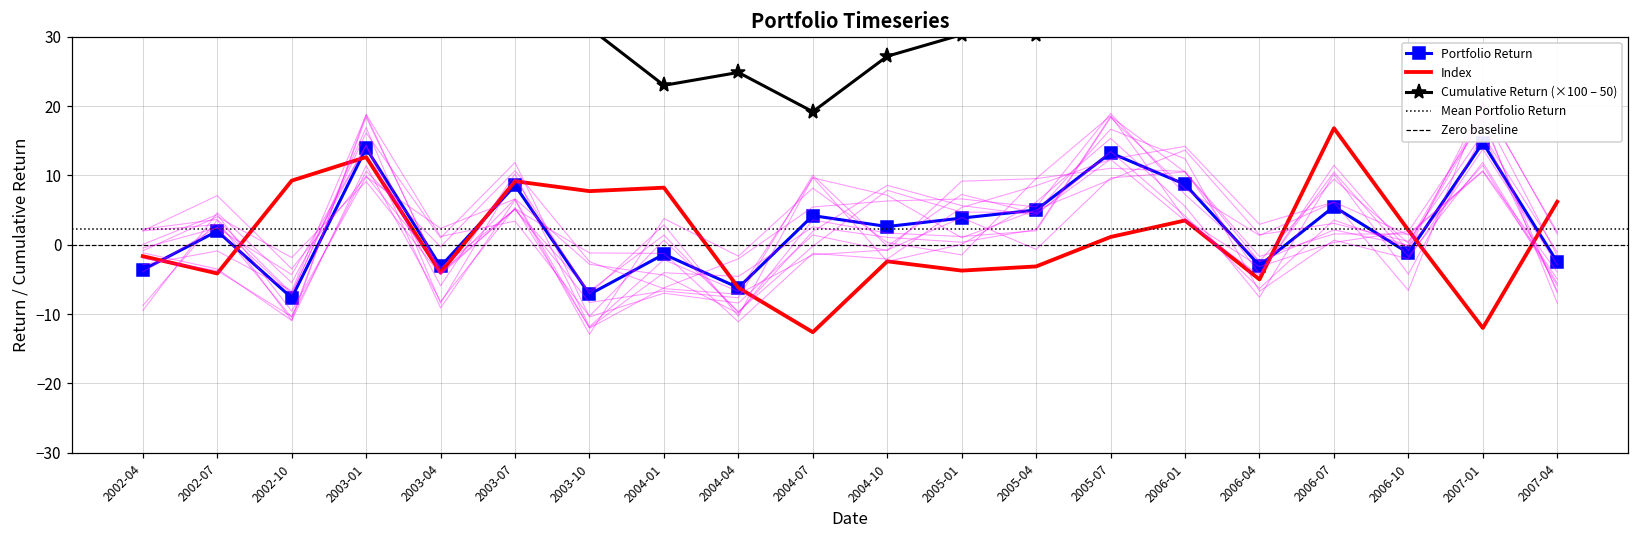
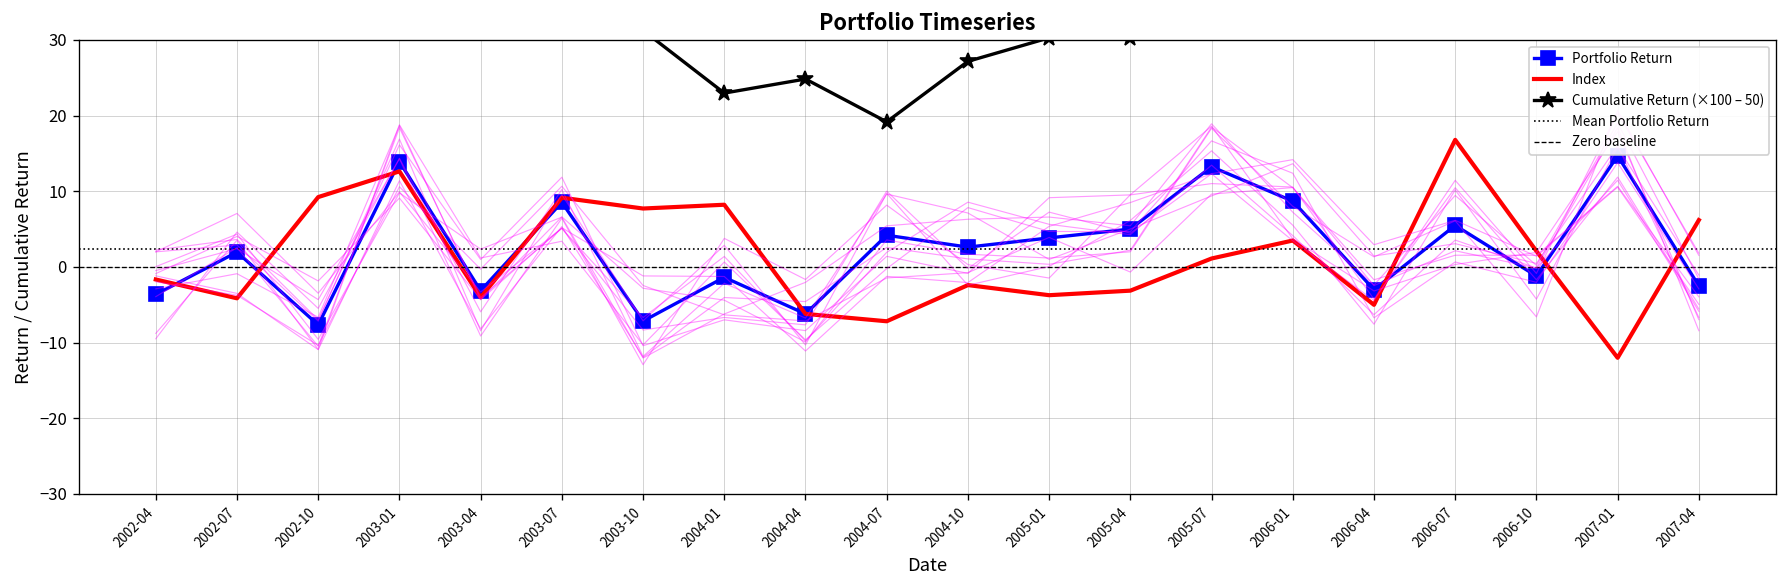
  {
    "Portfolio Return": {
      "2002-07": 2,
      "2002-10": -8,
      "2003-07": 9,
      "2004-07": 4,
      "2004-10": 3,
      "2006-01": 9,
      "2006-07": 6,
      "2007-01": 15
    },
    "Index": {
      "2002-10": 9,
      "2003-01": 13,
      "2003-07": 9,
      "2003-10": 8,
      "2004-01": 8,
-     "2004-07": -13,
+     "2004-07": -7,
      "2005-01": -4,
      "2005-04": -3,
      "2005-07": 1,
      "2006-04": -5,
      "2006-07": 17,
      "2007-01": -12,
      "2007-04": 6
    },
    "Cumulative Return (×100 – 50)": {
      "2004-01": 23,
      "2004-04": 25,
      "2004-07": 19,
      "2004-10": 27,
      "2005-01": 30,
      "2005-04": 30
    }
  }
